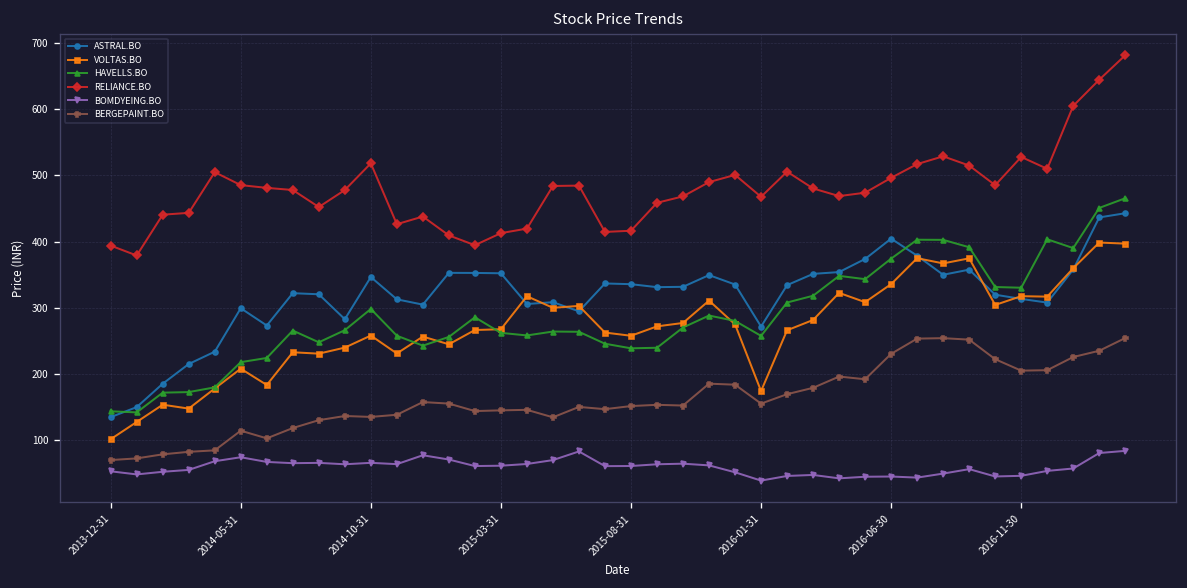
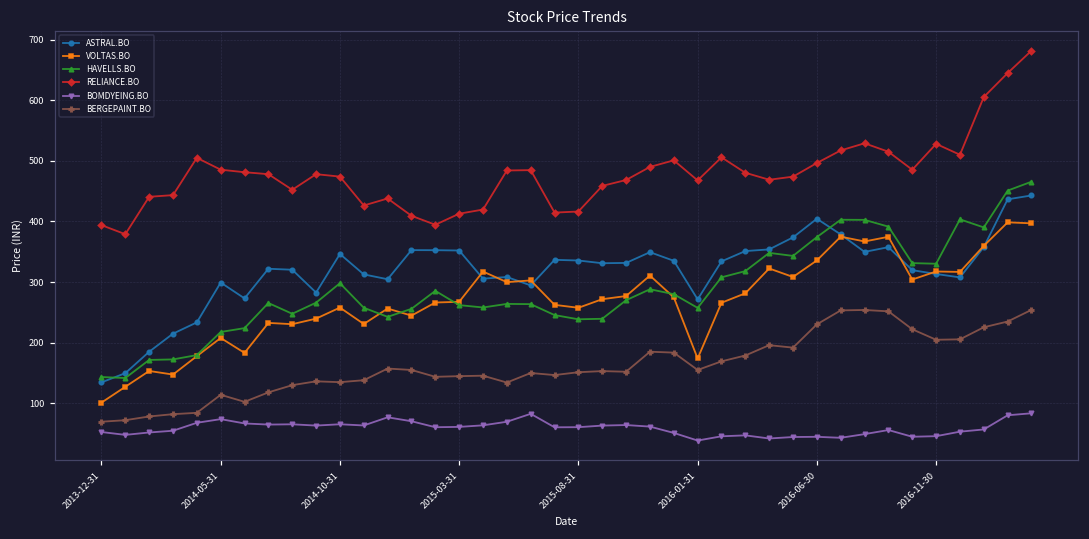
  {
    "ASTRAL.BO": {
      "2013-12-31": 130,
      "2014-05-31": 300,
      "2014-10-31": 350,
      "2015-03-31": 350,
      "2015-08-31": 340,
      "2016-01-31": 270,
      "2016-06-30": 400
    },
    "VOLTAS.BO": {
      "2013-12-31": 100,
      "2014-05-31": 210,
      "2014-10-31": 260,
      "2015-03-31": 270,
      "2015-08-31": 260,
      "2016-01-31": 170,
      "2016-06-30": 340
    },
    "HAVELLS.BO": {
      "2013-12-31": 140,
      "2014-05-31": 220,
      "2014-10-31": 300,
      "2015-03-31": 260,
      "2015-08-31": 240,
      "2016-01-31": 260,
      "2016-06-30": 370,
      "2016-11-30": 330
    },
    "RELIANCE.BO": {
      "2013-12-31": 390,
      "2014-05-31": 490,
-     "2014-10-31": 520,
+     "2014-10-31": 470,
      "2015-03-31": 410,
      "2015-08-31": 420,
      "2016-01-31": 470,
      "2016-06-30": 500,
      "2016-11-30": 530
    },
    "BOMDYEING.BO": {
      "2013-12-31": 50,
      "2014-05-31": 70,
      "2014-10-31": 70,
      "2015-03-31": 60,
      "2015-08-31": 60,
      "2016-01-31": 40,
      "2016-06-30": 40,
      "2016-11-30": 50
    },
    "BERGEPAINT.BO": {
      "2013-12-31": 70,
      "2014-05-31": 110,
      "2014-10-31": 130,
      "2015-03-31": 140,
      "2015-08-31": 150,
      "2016-01-31": 150,
      "2016-06-30": 230,
      "2016-11-30": 200
    }
  }
